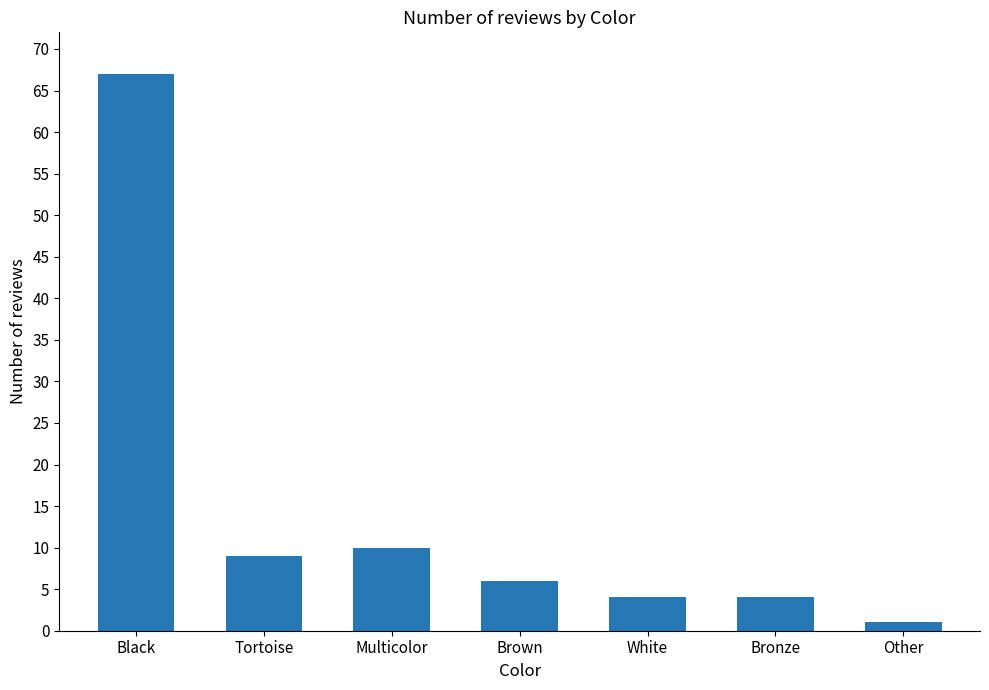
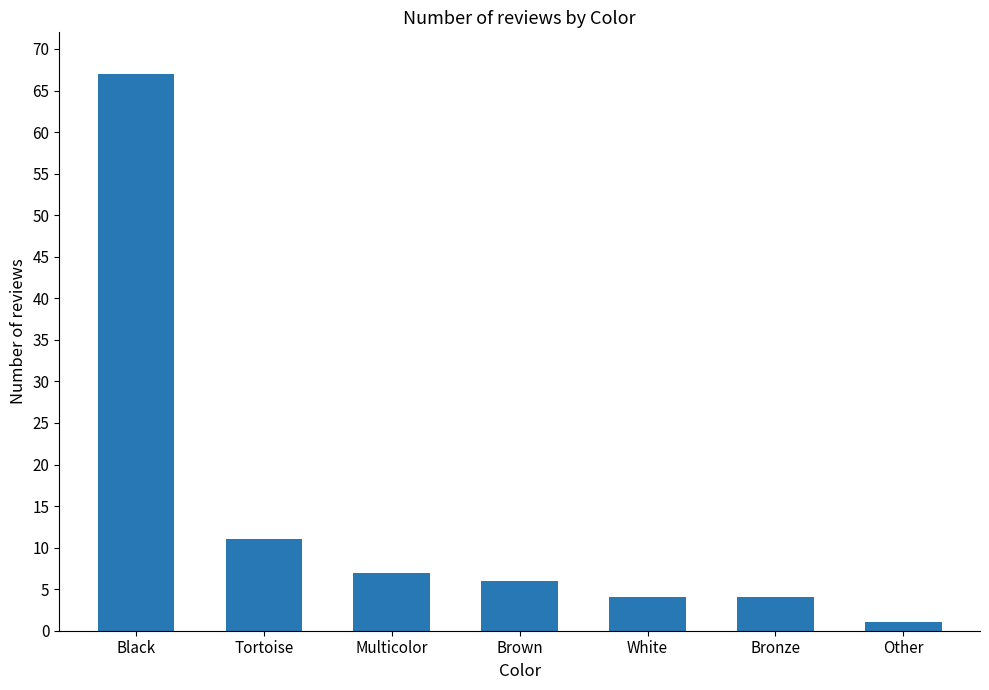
  {
    "Black": 67,
-   "Tortoise": 9,
-   "Multicolor": 10,
+   "Tortoise": 11,
+   "Multicolor": 7,
    "Brown": 6,
    "White": 4,
    "Bronze": 4,
    "Other": 1
  }
